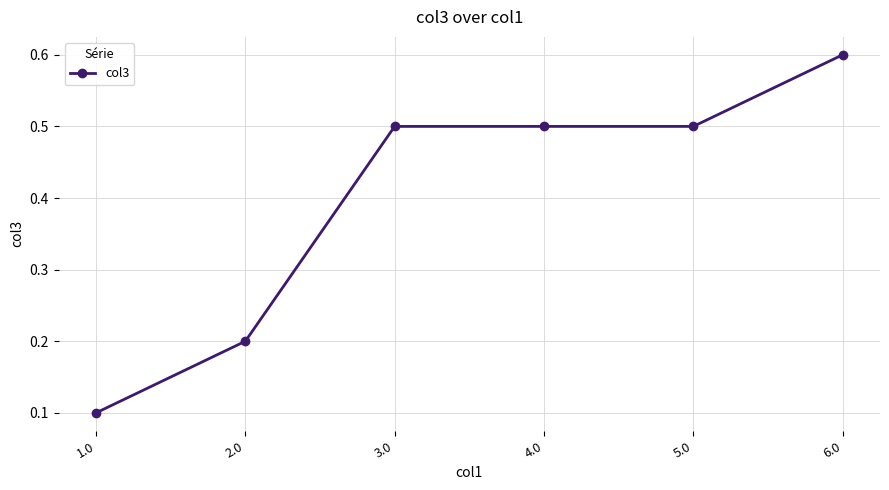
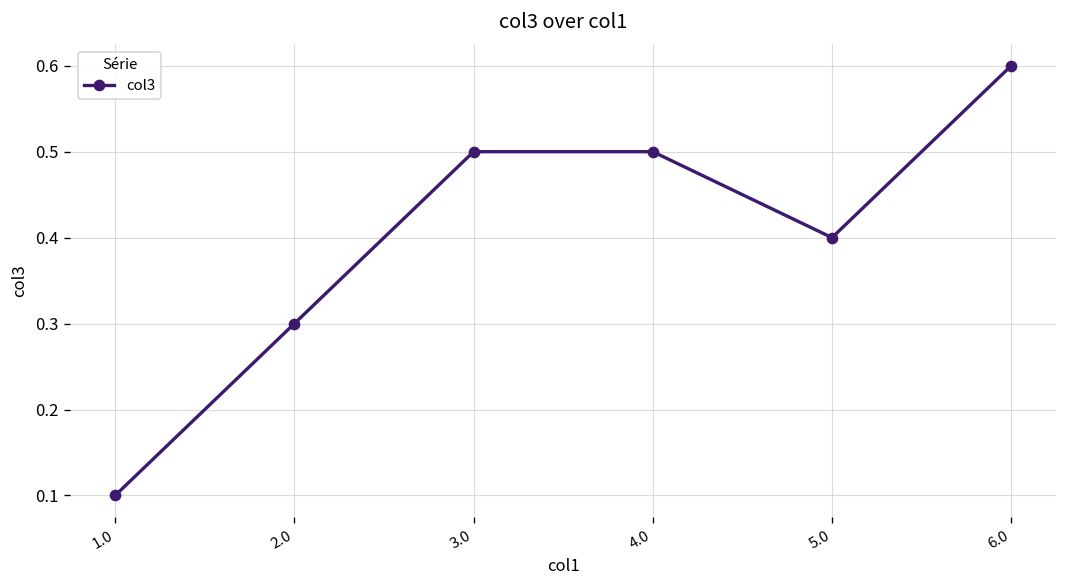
  {
    "1.0": 0.1,
-   "2.0": 0.2,
+   "2.0": 0.3,
    "3.0": 0.5,
    "4.0": 0.5,
-   "5.0": 0.5,
+   "5.0": 0.4,
    "6.0": 0.6
  }
